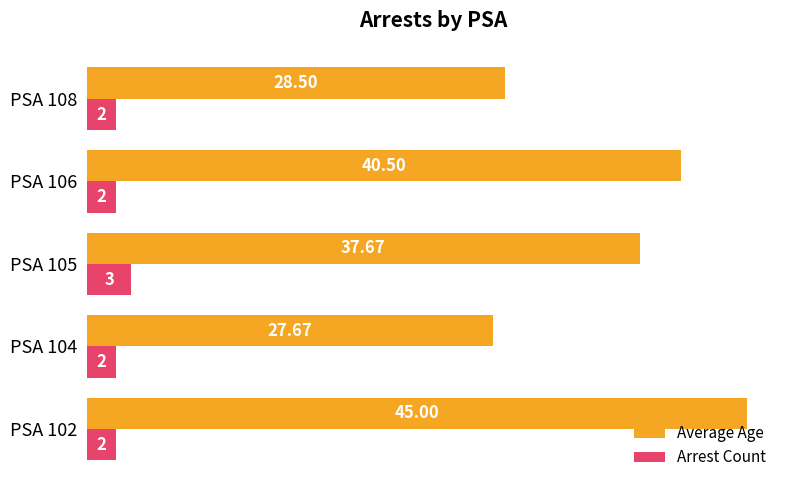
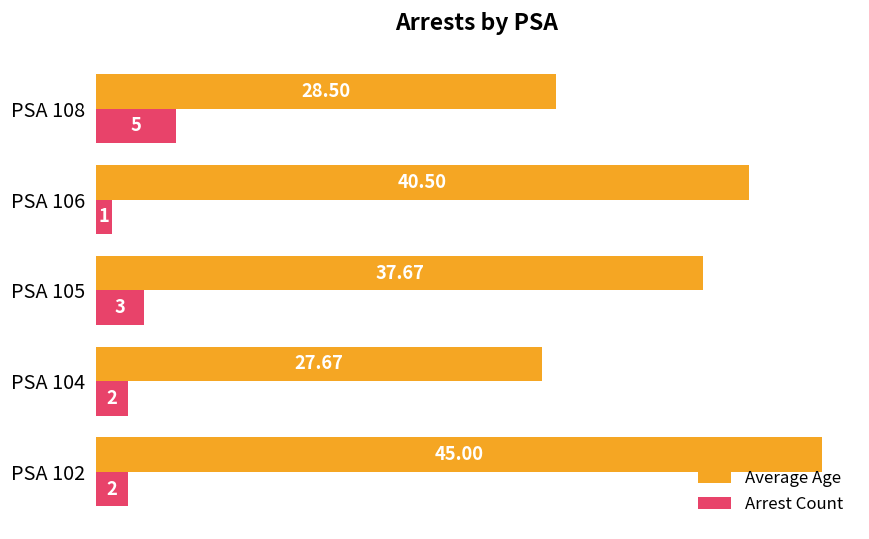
  {
    "Average Age": {
      "PSA 108": 28.50,
      "PSA 106": 40.50,
      "PSA 105": 37.67,
      "PSA 104": 27.67,
      "PSA 102": 45.00
    },
    "Arrest Count": {
-     "PSA 108": 2,
-     "PSA 106": 2,
+     "PSA 108": 5,
+     "PSA 106": 1,
      "PSA 105": 3,
      "PSA 104": 2,
      "PSA 102": 2
    }
  }
